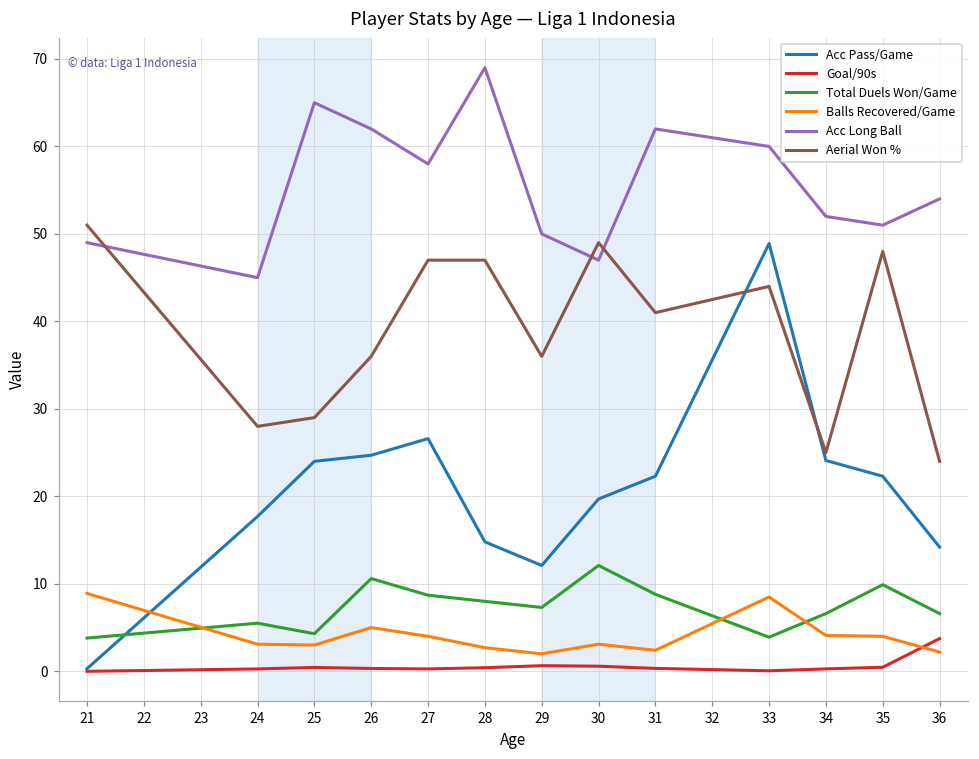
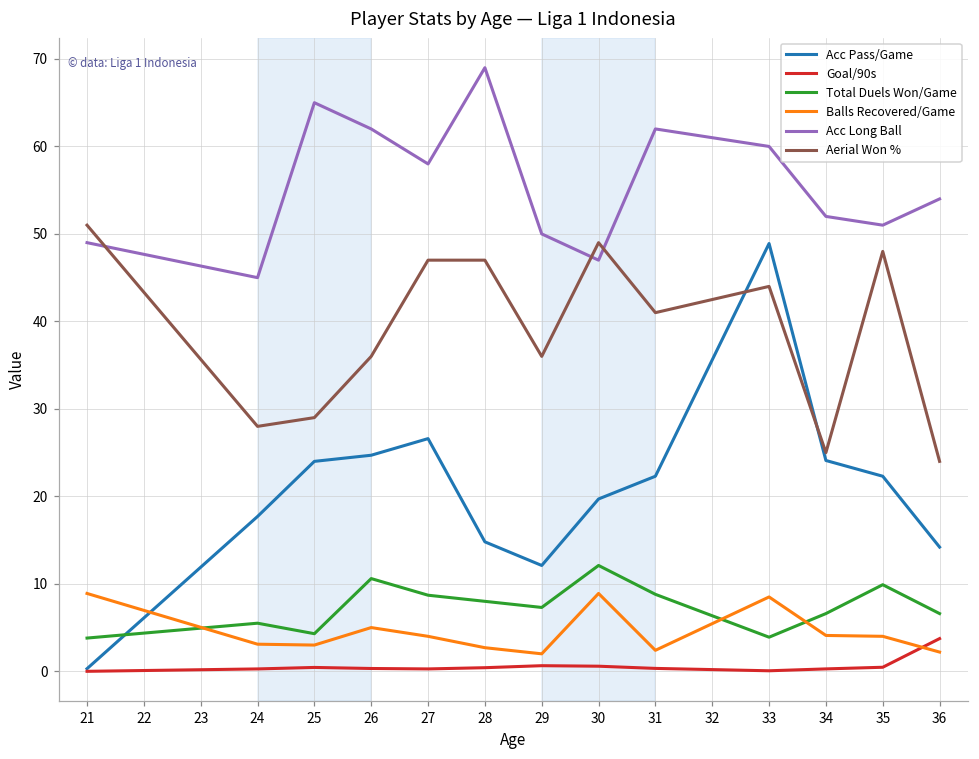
  {
    "Acc Pass/Game": {
      "24": 18,
      "25": 24,
      "26": 25,
      "27": 27,
      "28": 15,
      "29": 12,
      "30": 20,
      "31": 22,
      "33": 49,
      "34": 24,
      "35": 22,
      "36": 14
    },
    "Goal/90s": {
      "24": 0,
      "25": 0,
      "26": 0,
      "27": 0,
      "28": 0,
      "29": 1,
      "30": 1,
      "31": 0,
      "33": 0,
      "34": 0,
      "35": 0,
      "36": 4
    },
    "Total Duels Won/Game": {
      "21": 4,
      "24": 6,
      "25": 4,
      "26": 11,
      "27": 9,
      "28": 8,
      "29": 7,
      "30": 12,
      "31": 9,
      "33": 4,
      "34": 7,
      "35": 10,
      "36": 7
    },
    "Balls Recovered/Game": {
      "21": 9,
      "24": 3,
      "25": 3,
      "26": 5,
      "27": 4,
      "28": 3,
      "29": 2,
-     "30": 3,
+     "30": 9,
      "31": 2,
      "33": 9,
      "34": 4,
      "35": 4,
      "36": 2
    },
    "Acc Long Ball": {
      "21": 49,
      "24": 45,
      "25": 65,
      "26": 62,
      "27": 58,
      "28": 69,
      "29": 50,
      "30": 47,
      "31": 62,
      "33": 60,
      "34": 52,
      "35": 51,
      "36": 54
    },
    "Aerial Won %": {
      "21": 51,
      "24": 28,
      "25": 29,
      "26": 36,
      "27": 47,
      "28": 47,
      "29": 36,
      "30": 49,
      "31": 41,
      "33": 44,
      "34": 25,
      "35": 48,
      "36": 24
    }
  }
